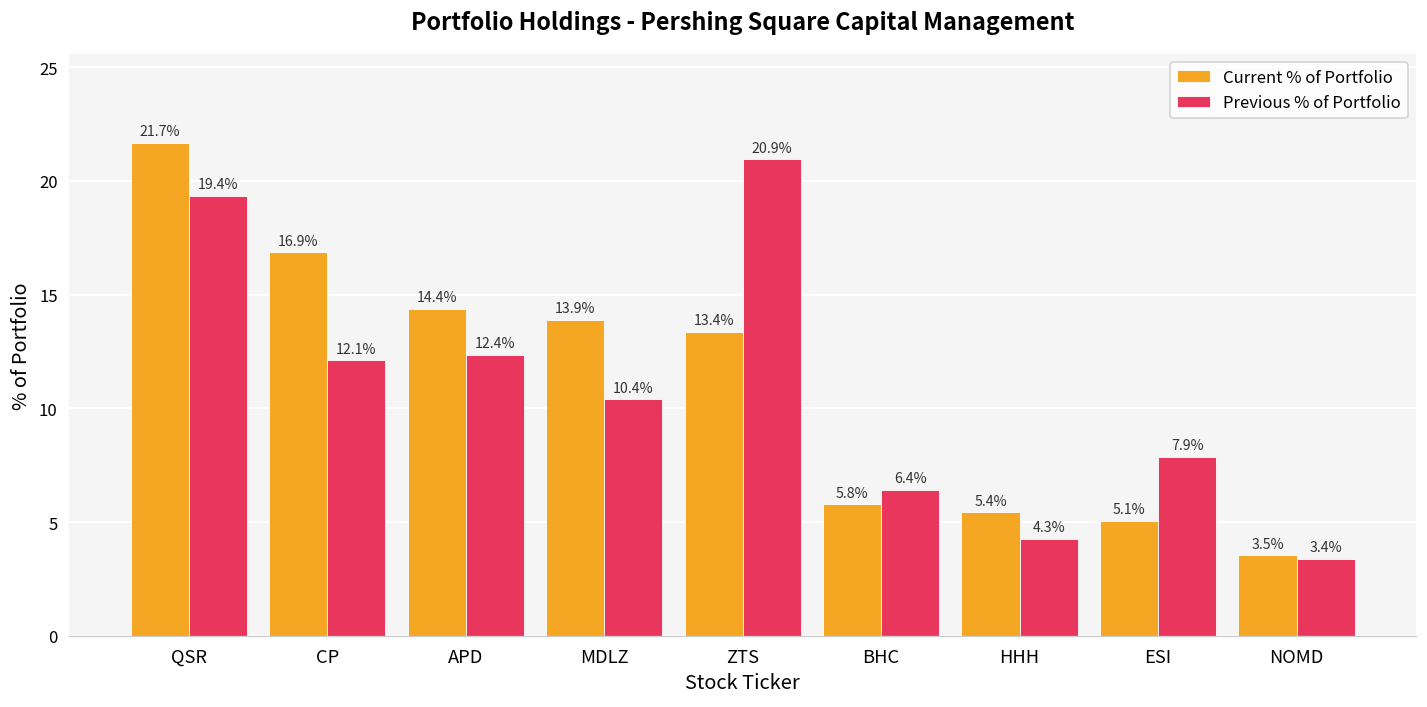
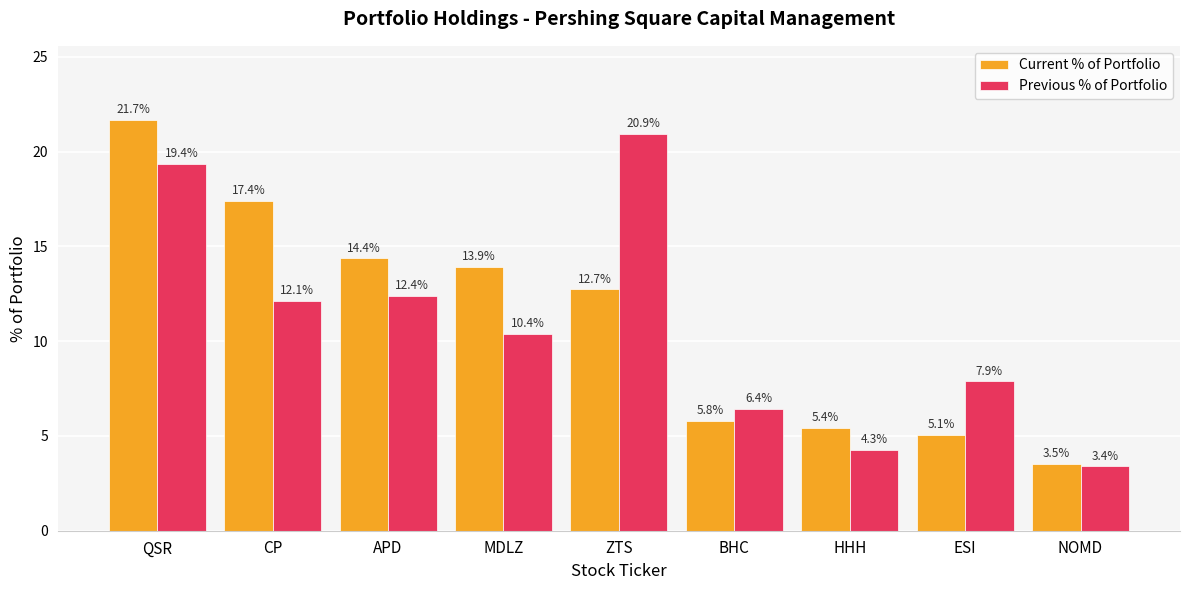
  {
    "Current % of Portfolio": {
      "QSR": "21.7%",
-     "CP": "16.9%",
+     "CP": "17.4%",
      "APD": "14.4%",
      "MDLZ": "13.9%",
-     "ZTS": "13.4%",
+     "ZTS": "12.7%",
      "BHC": "5.8%",
      "HHH": "5.4%",
      "ESI": "5.1%",
      "NOMD": "3.5%"
    },
    "Previous % of Portfolio": {
      "QSR": "19.4%",
      "CP": "12.1%",
      "APD": "12.4%",
      "MDLZ": "10.4%",
      "ZTS": "20.9%",
      "BHC": "6.4%",
      "HHH": "4.3%",
      "ESI": "7.9%",
      "NOMD": "3.4%"
    }
  }
